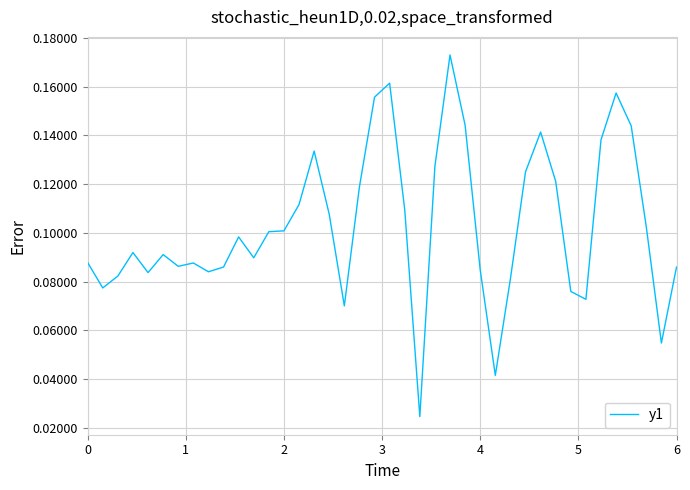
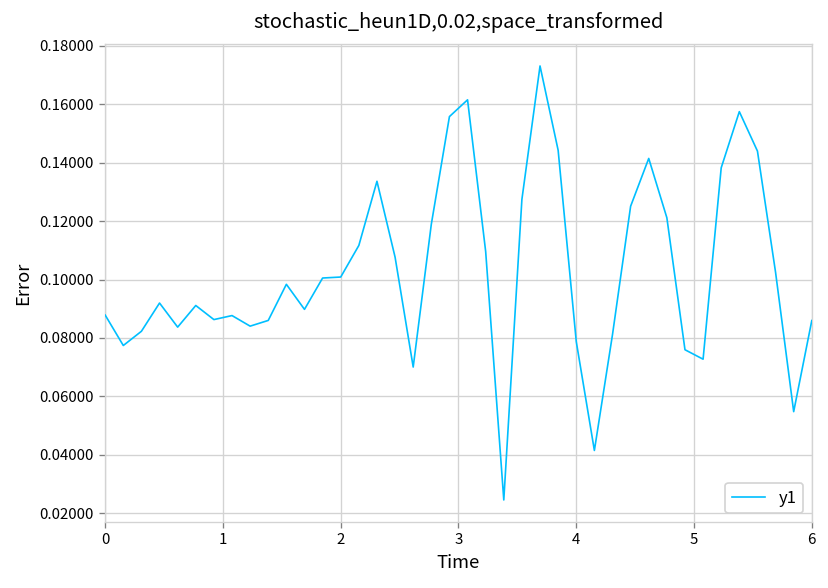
  {
    "0": 0.088,
    "2": 0.101,
-   "4": 0.085,
+   "4": 0.079,
    "6": 0.086
  }
